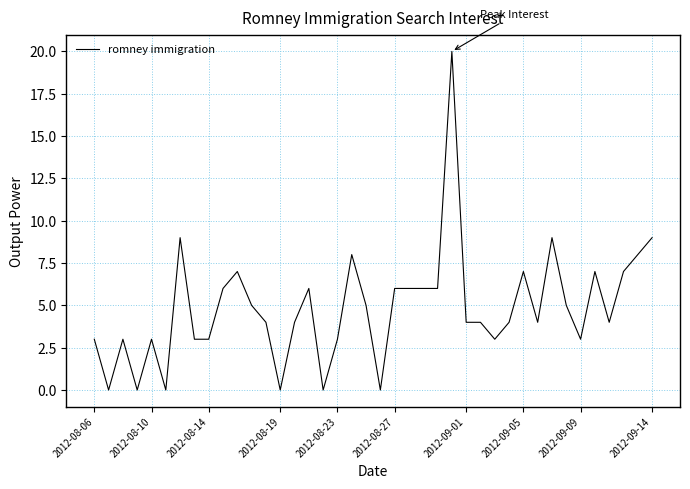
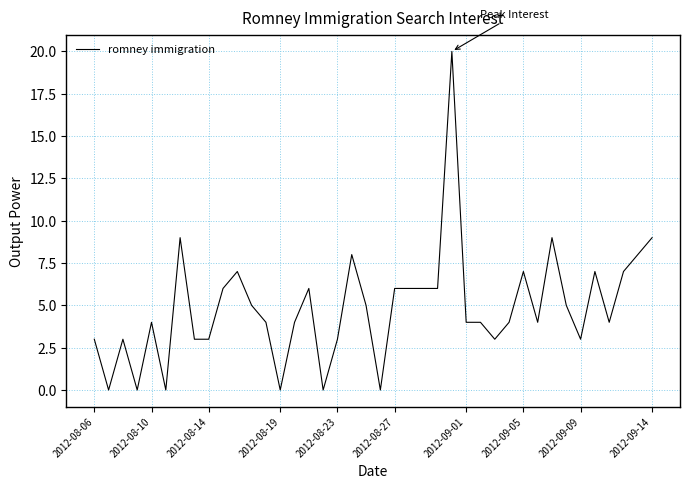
  {
    "2012-08-06": 3,
-   "2012-08-10": 3,
+   "2012-08-10": 4,
    "2012-08-14": 3,
    "2012-08-19": 0,
    "2012-08-23": 3,
    "2012-08-27": 6,
    "2012-09-01": 4,
    "2012-09-05": 7,
    "2012-09-09": 3,
    "2012-09-14": 9
  }
